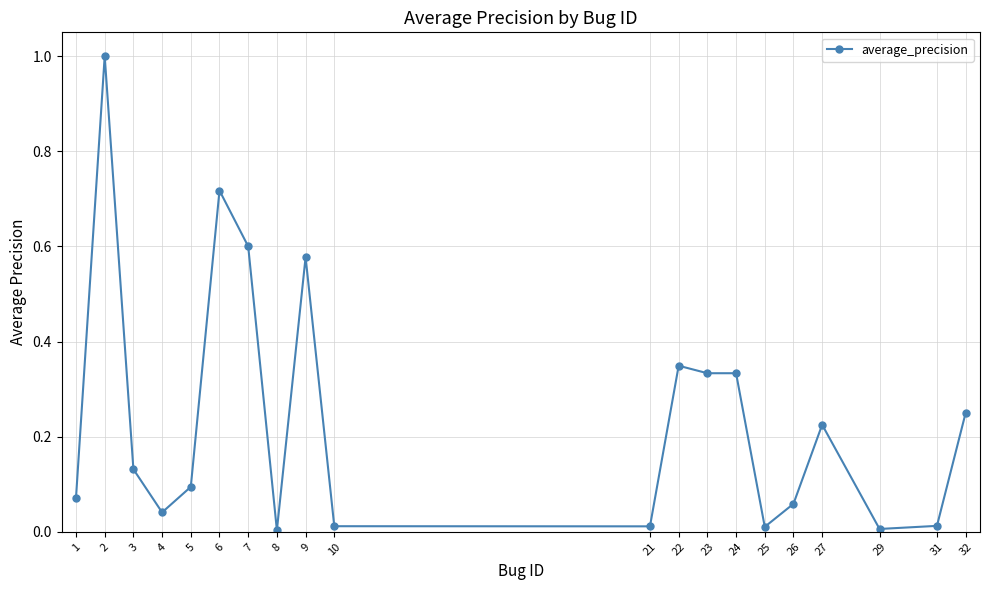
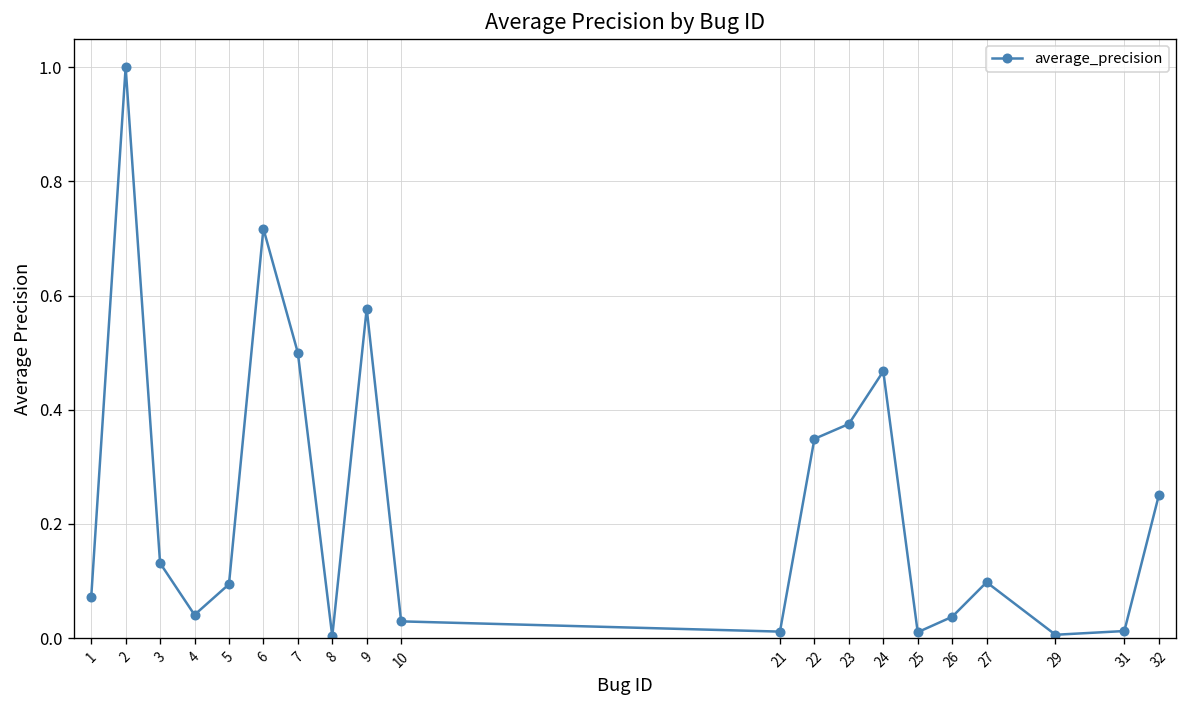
  {
    "1": 0.07,
    "2": 1.00,
    "3": 0.13,
    "4": 0.04,
    "5": 0.09,
    "6": 0.72,
-   "7": 0.6,
+   "7": 0.5,
    "8": 0.00,
    "9": 0.58,
-   "10": 0.01,
+   "10": 0.03,
    "21": 0.01,
    "22": 0.35,
-   "23": 0.33,
-   "24": 0.33,
+   "23": 0.38,
+   "24": 0.47,
    "25": 0.01,
-   "26": 0.06,
-   "27": 0.23,
+   "26": 0.04,
+   "27": 0.10,
    "29": 0.01,
    "31": 0.01,
    "32": 0.25
  }
